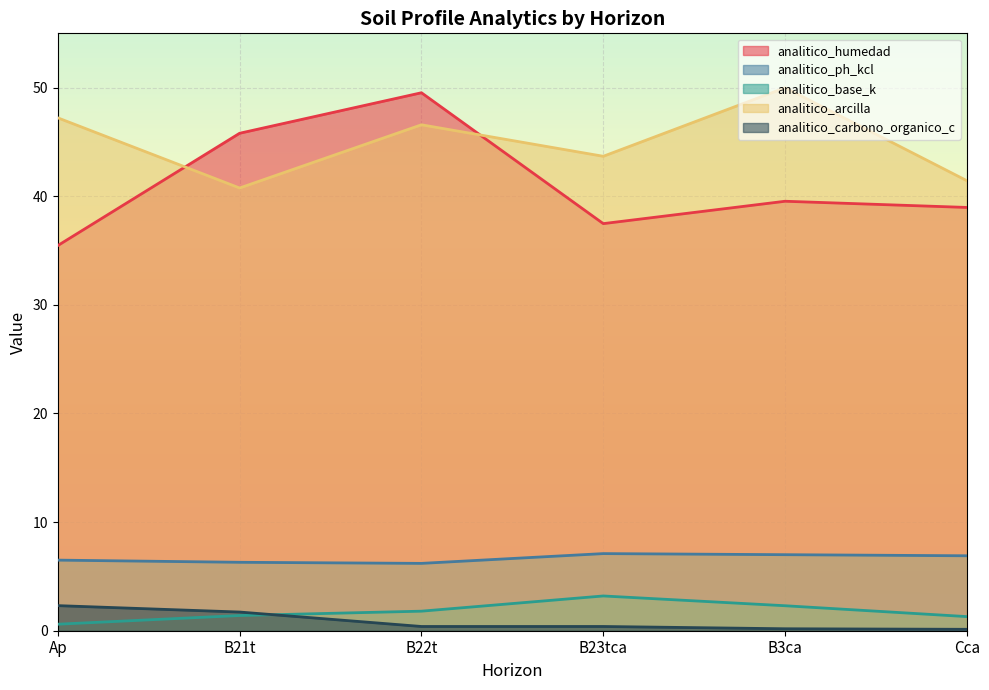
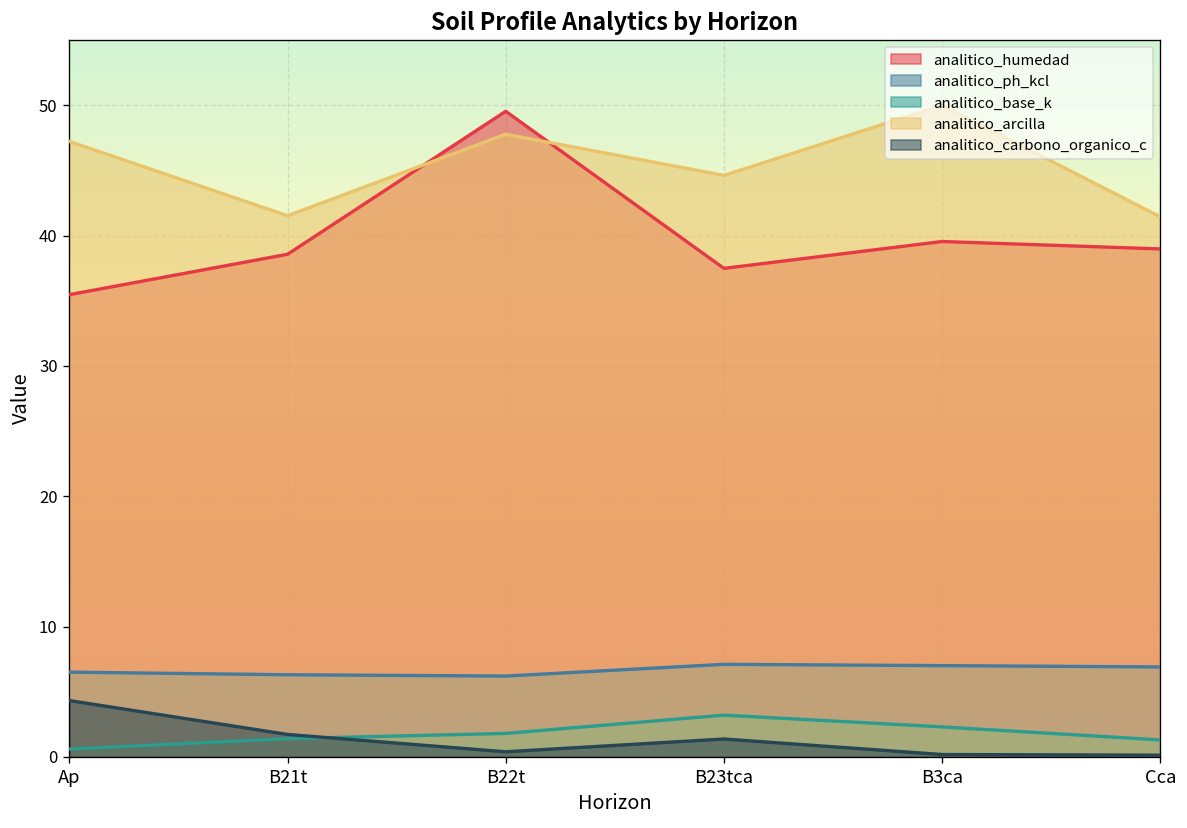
  {
    "analitico_humedad": {
      "Ap": 35.5,
-     "B21t": 45.8,
+     "B21t": 38.6,
      "B22t": 49.5,
      "B23tca": 37.5,
      "B3ca": 39.5,
      "Cca": 39.0
    },
    "analitico_arcilla": {
      "Ap": 47.2,
-     "B21t": 40.8,
-     "B22t": 46.6,
-     "B23tca": 43.7,
+     "B21t": 41.5,
+     "B22t": 47.8,
+     "B23tca": 44.6,
      "Cca": 41.4
    },
    "analitico_carbono_organico_c": {
-     "Ap": 2.3,
+     "Ap": 4.3,
      "B21t": 1.7,
      "B22t": 0.4,
-     "B23tca": 0.4,
+     "B23tca": 1.4,
      "B3ca": 0.2,
      "Cca": 0.1
    }
  }
